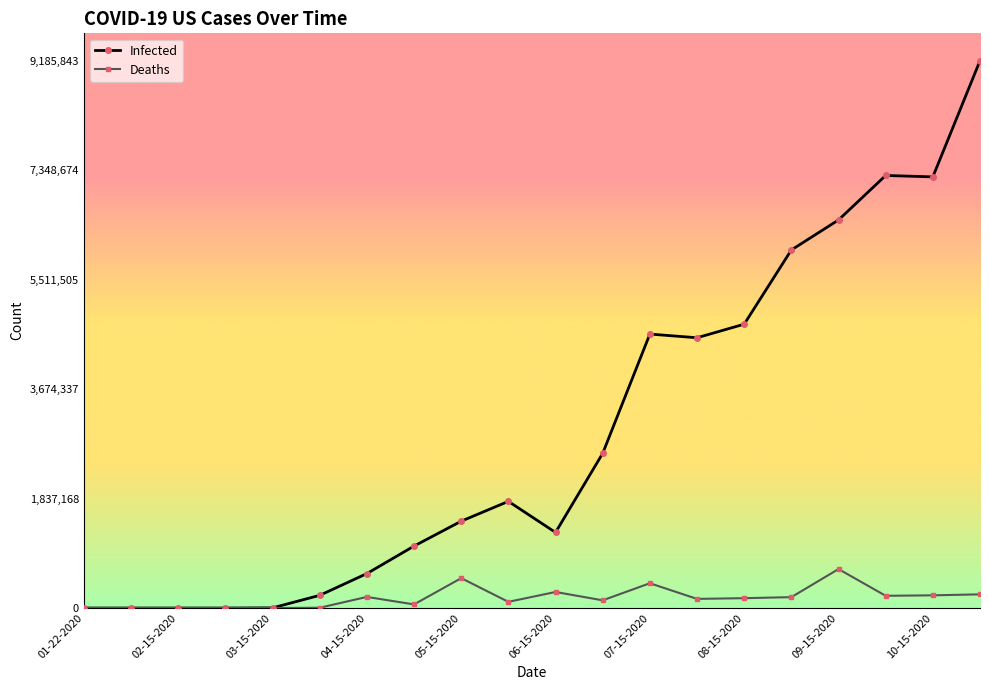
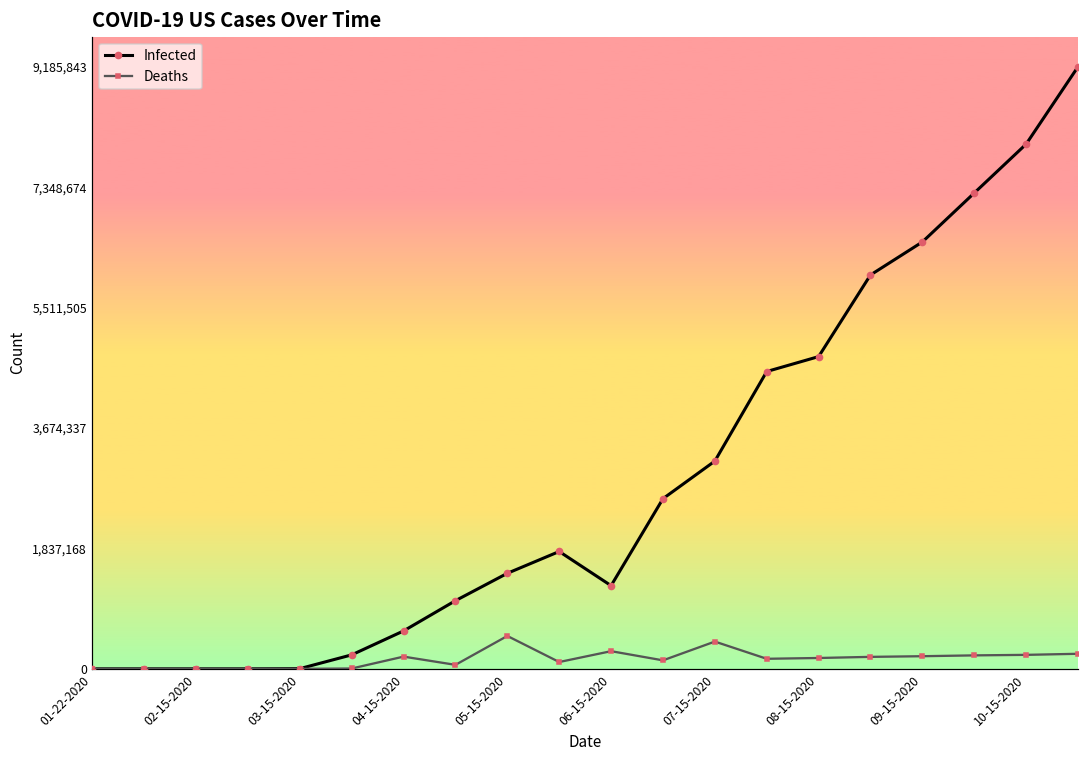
  {
    "Infected": {
      "04-15-2020": "600,000",
      "05-15-2020": "1,500,000",
      "06-15-2020": "1,300,000",
-     "07-15-2020": "4,600,000",
+     "07-15-2020": "3,200,000",
      "08-15-2020": "4,800,000",
      "09-15-2020": "6,500,000",
-     "10-15-2020": "7,200,000"
+     "10-15-2020": "8,000,000"
    },
    "Deaths": {
      "04-15-2020": "200,000",
      "05-15-2020": "500,000",
      "06-15-2020": "300,000",
      "07-15-2020": "400,000",
      "08-15-2020": "200,000",
-     "09-15-2020": "700,000",
+     "09-15-2020": "200,000",
      "10-15-2020": "200,000"
    }
  }
